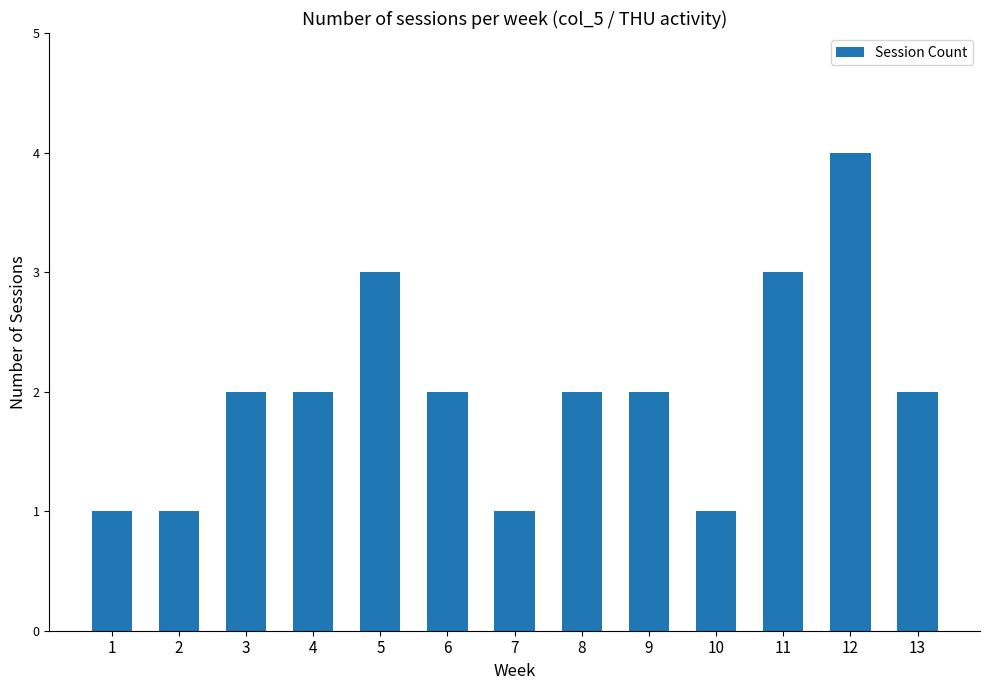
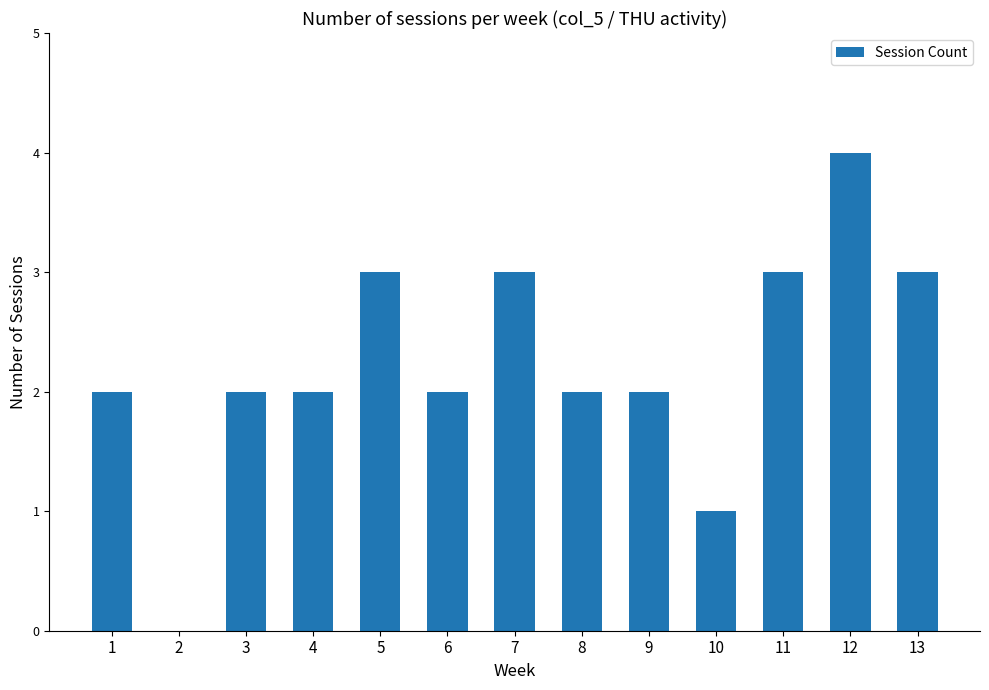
  {
-   "1": 1,
-   "2": 1,
+   "1": 2,
+   "2": 0,
    "3": 2,
    "4": 2,
    "5": 3,
    "6": 2,
-   "7": 1,
+   "7": 3,
    "8": 2,
    "9": 2,
    "10": 1,
    "11": 3,
    "12": 4,
-   "13": 2
+   "13": 3
  }
